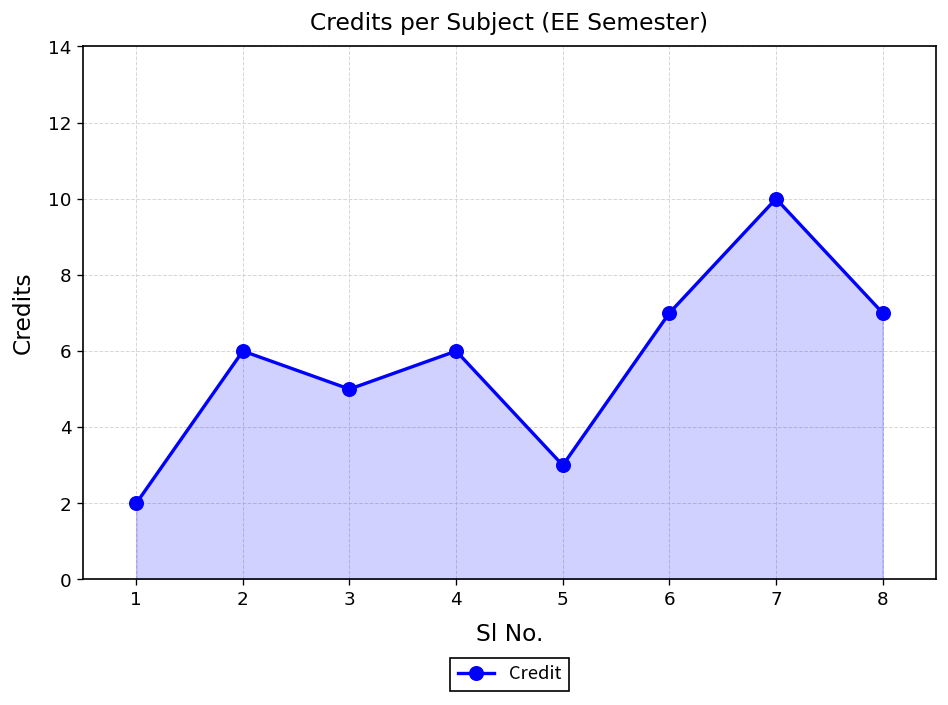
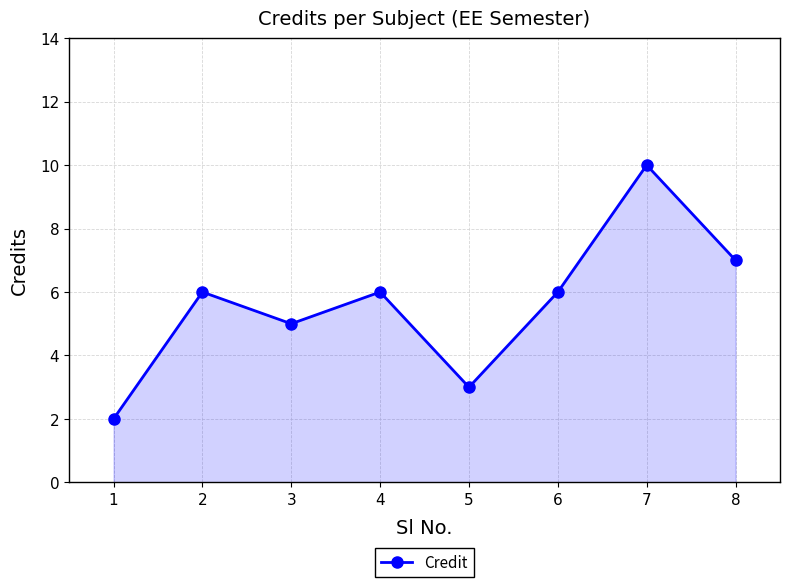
  {
    "1": 2,
    "2": 6,
    "3": 5,
    "4": 6,
    "5": 3,
-   "6": 7,
+   "6": 6,
    "7": 10,
    "8": 7
  }
